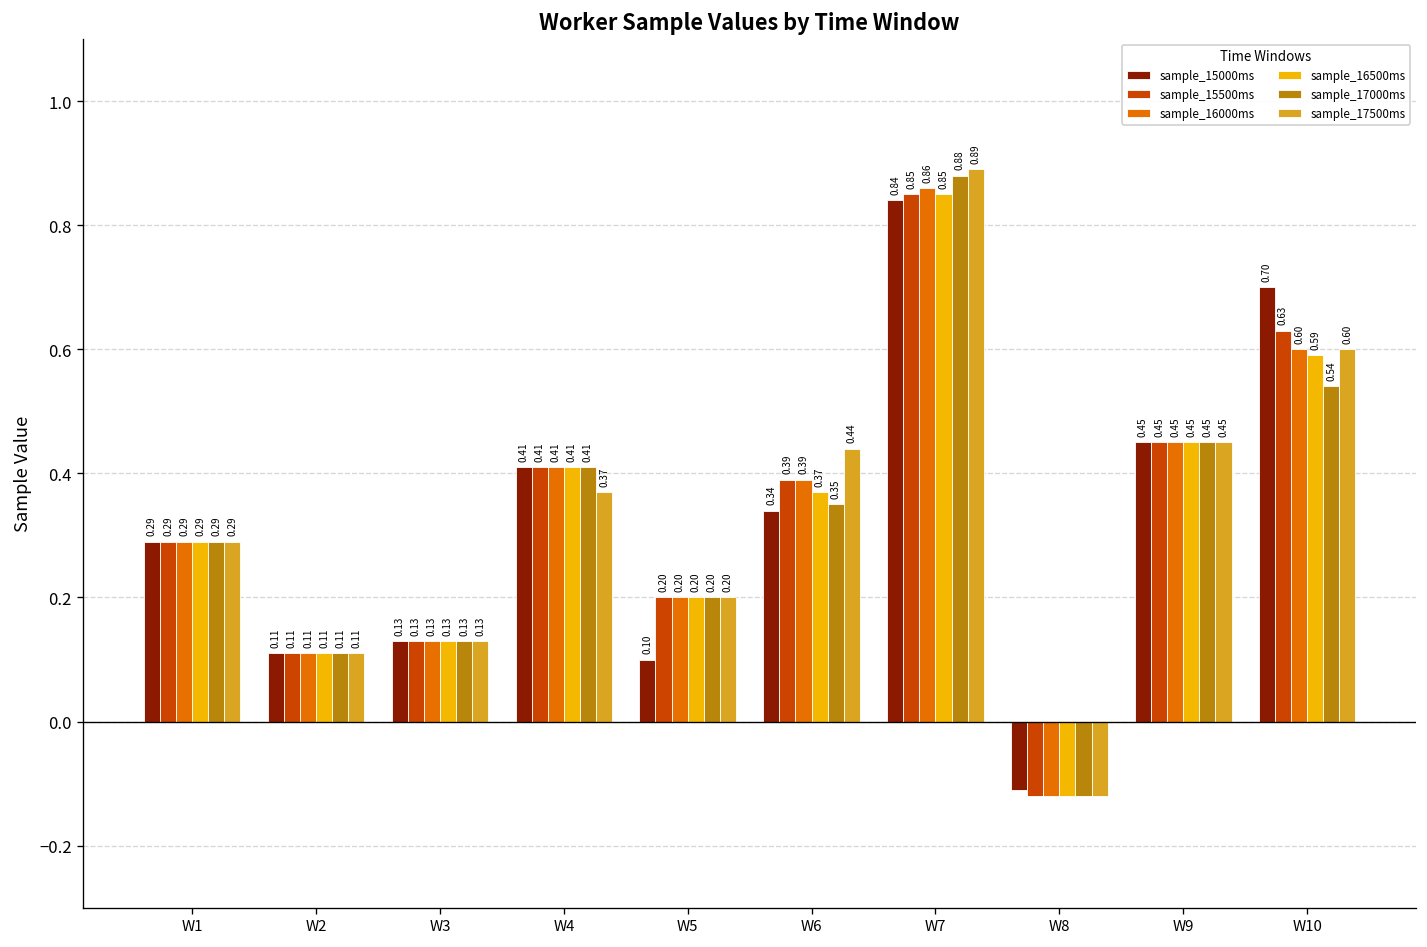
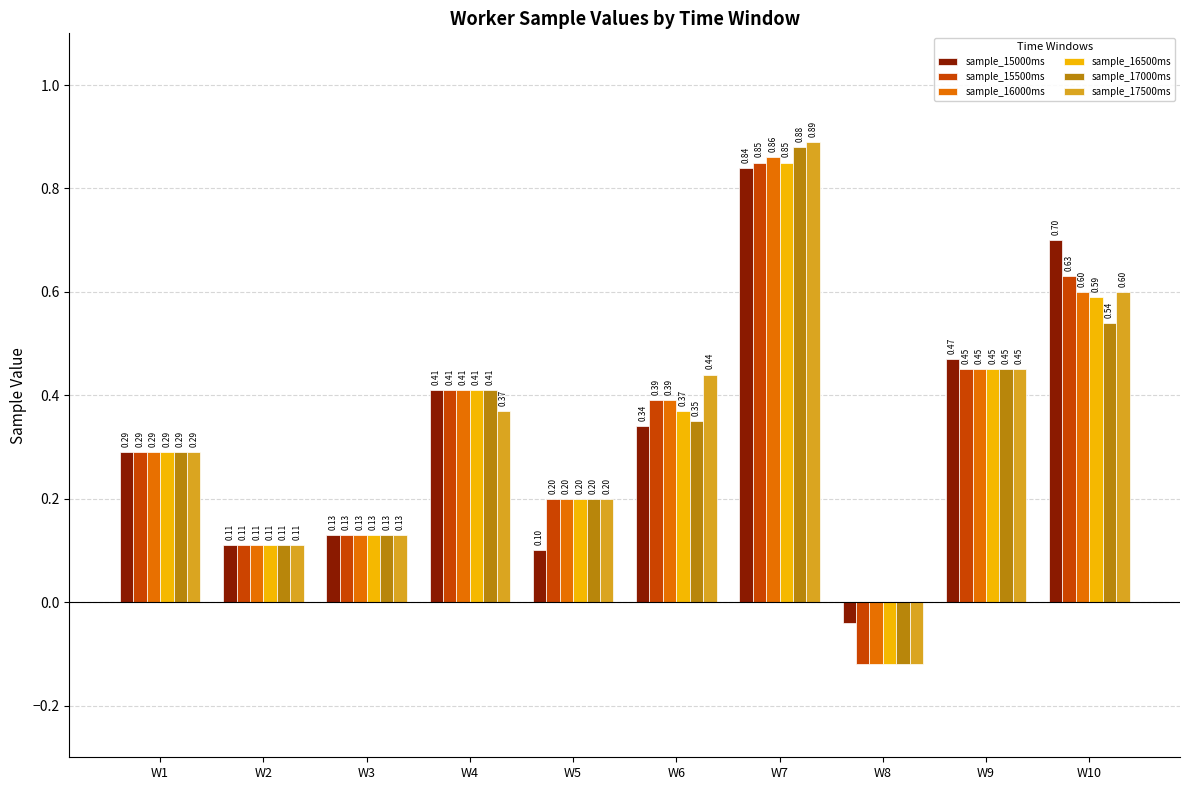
  {
    "sample_15000ms": {
      "W1": 0.29,
      "W2": 0.11,
      "W3": 0.13,
      "W4": 0.41,
      "W5": 0.10,
      "W6": 0.34,
      "W7": 0.84,
-     "W8": -0.11,
-     "W9": 0.45,
+     "W8": -0.04,
+     "W9": 0.47,
      "W10": 0.70
    }
  }
